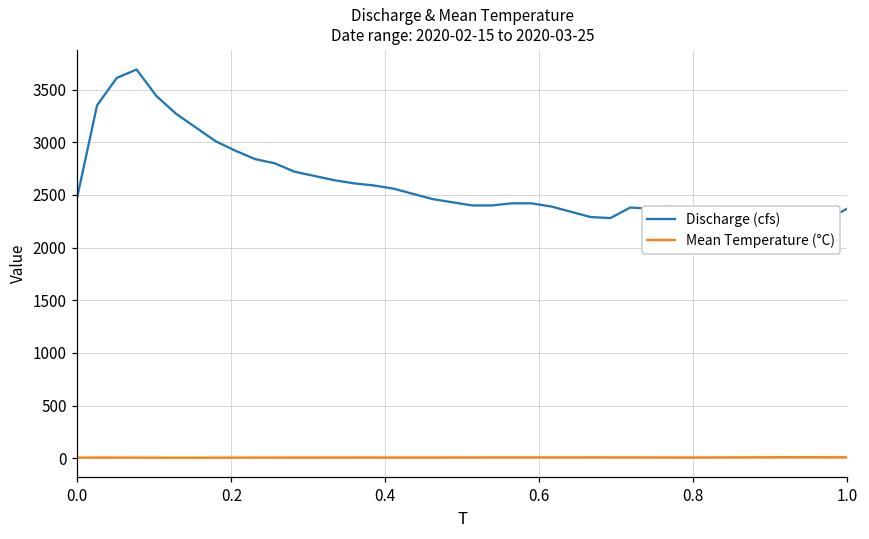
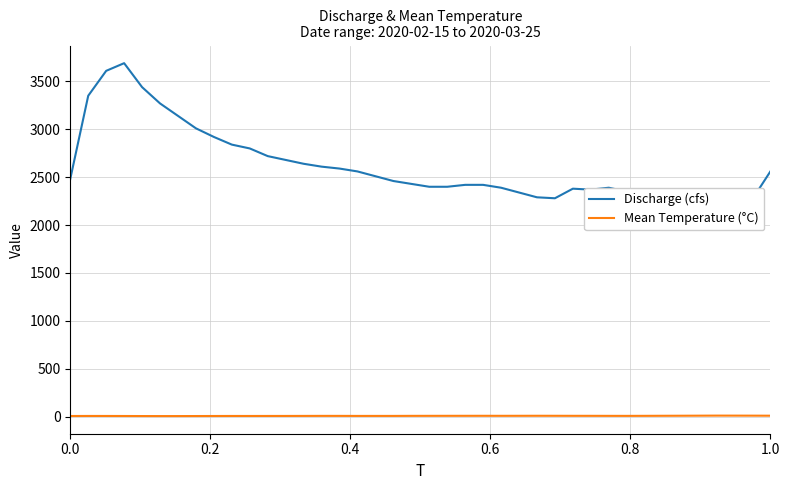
  {
    "Discharge (cfs)": {
      "0.0": 2500,
-     "1.0": 2400
+     "1.0": 2600
    },
    "Mean Temperature (°C)": {
      "0.0": 0,
      "1.0": 0
    }
  }
